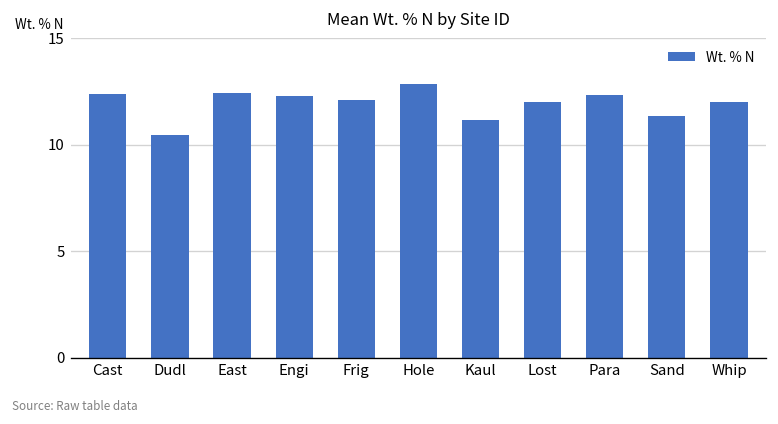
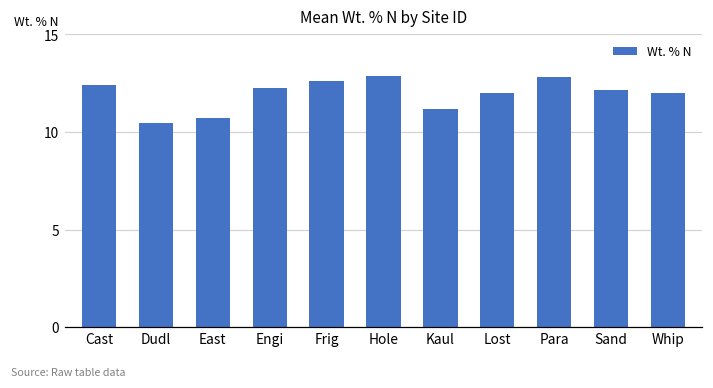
  {
    "Cast": 12.4,
    "Dudl": 10.5,
-   "East": 12.5,
+   "East": 10.7,
    "Engi": 12.3,
-   "Frig": 12.1,
+   "Frig": 12.6,
    "Hole": 12.9,
    "Kaul": 11.2,
    "Lost": 12.0,
-   "Para": 12.3,
-   "Sand": 11.4,
+   "Para": 12.8,
+   "Sand": 12.2,
    "Whip": 12.0
  }
